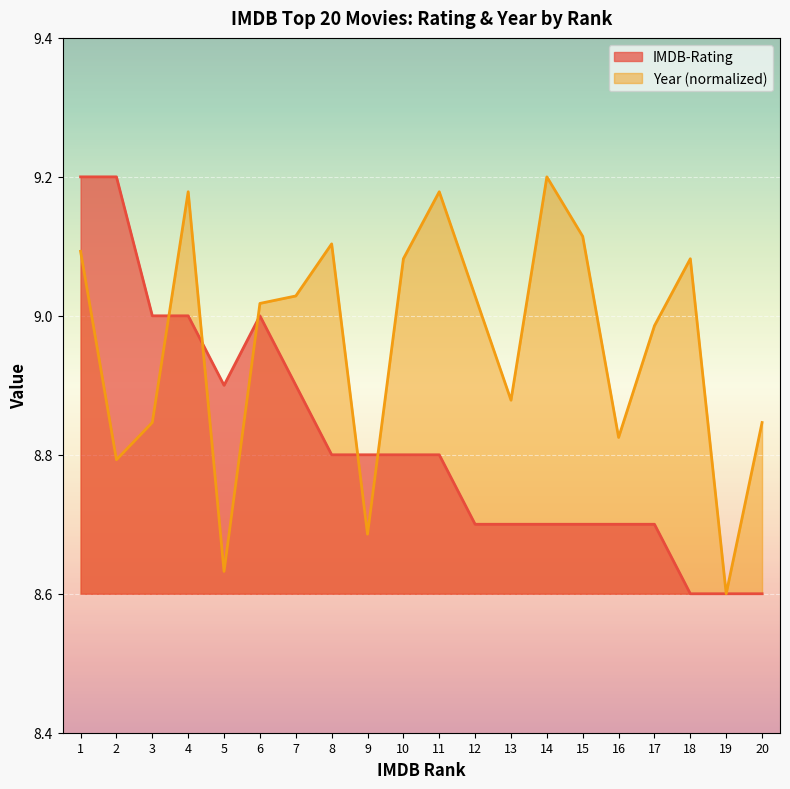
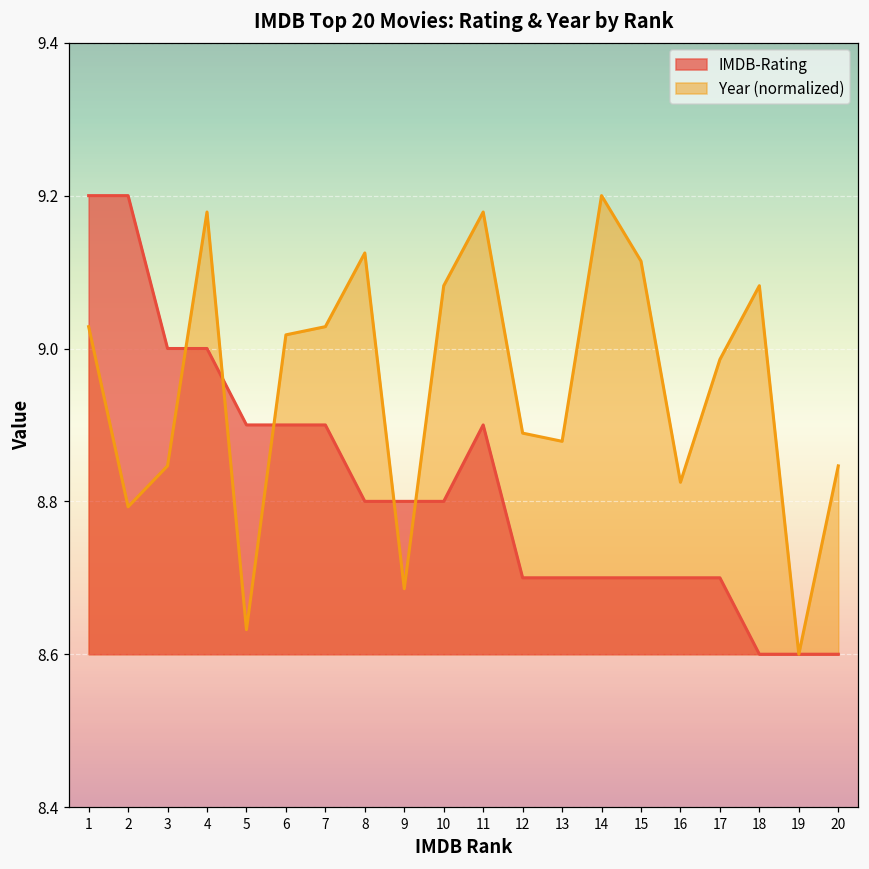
  {
    "IMDB-Rating": {
      "1": 9.2,
      "2": 9.2,
      "3": 9.0,
      "4": 9.0,
      "5": 8.9,
-     "6": 9.0,
+     "6": 8.9,
      "7": 8.9,
      "8": 8.8,
      "9": 8.8,
      "10": 8.8,
-     "11": 8.8,
+     "11": 8.9,
      "12": 8.7,
      "13": 8.7,
      "14": 8.7,
      "15": 8.7,
      "16": 8.7,
      "17": 8.7,
      "18": 8.6,
      "20": 8.6
    },
    "Year (normalized)": {
-     "1": 9.09,
+     "1": 9.03,
      "2": 8.79,
      "3": 8.85,
      "4": 9.18,
      "5": 8.63,
      "6": 9.02,
      "7": 9.03,
-     "8": 9.10,
+     "8": 9.13,
      "9": 8.69,
      "10": 9.08,
      "11": 9.18,
-     "12": 9.03,
+     "12": 8.89,
      "13": 8.88,
      "14": 9.20,
      "15": 9.11,
      "16": 8.83,
      "17": 8.99,
      "18": 9.08,
      "20": 8.85
    }
  }
